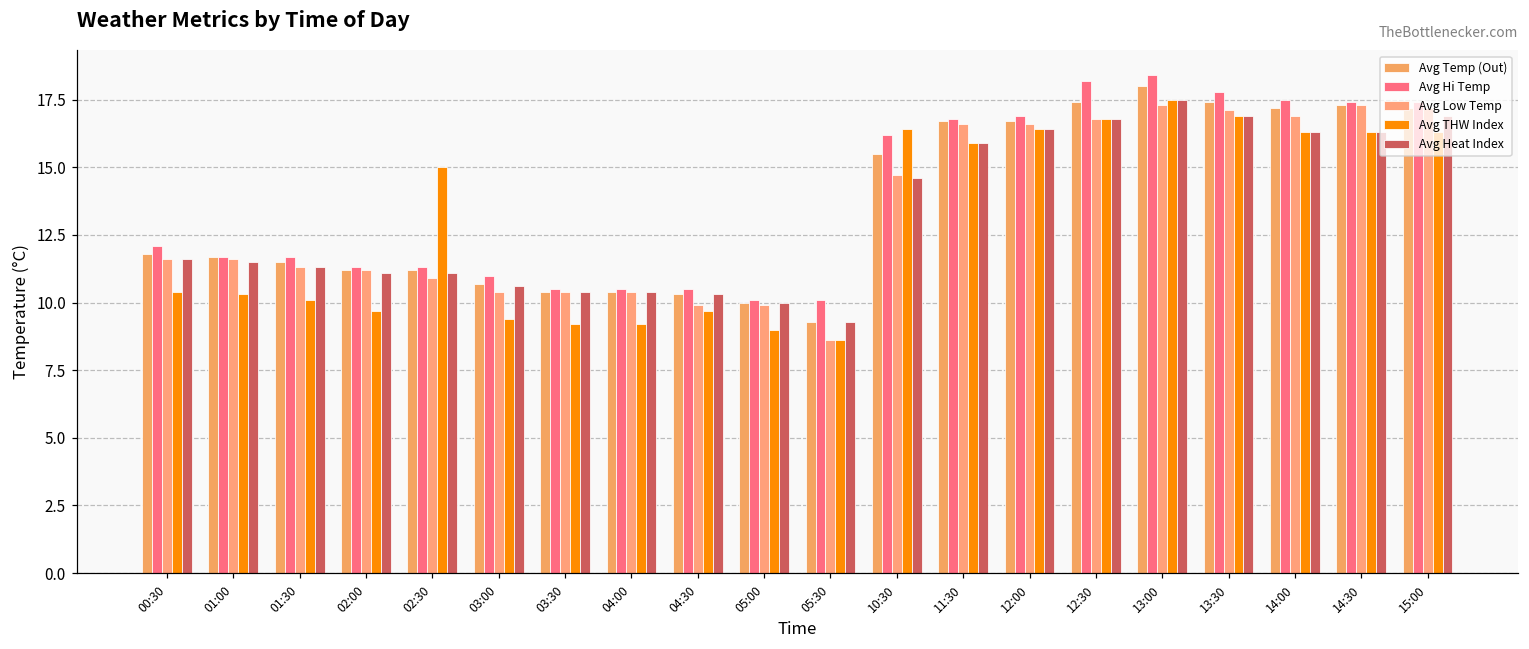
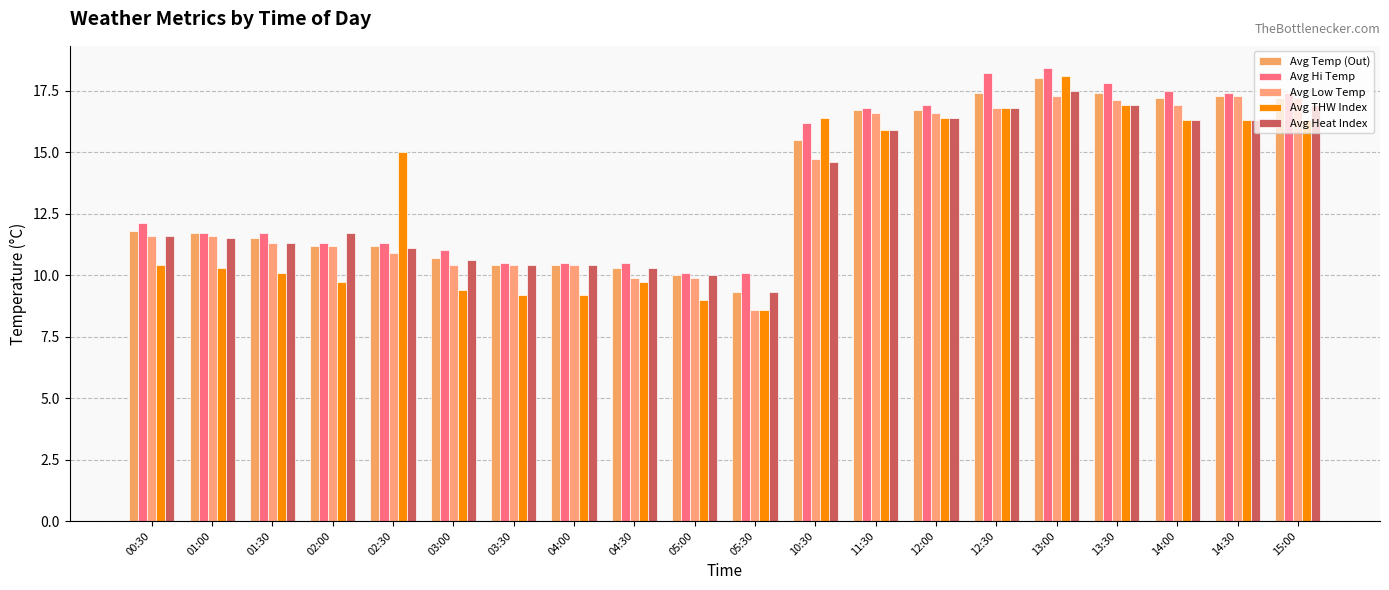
  {
    "Avg THW Index": {
      "00:30": 10.4,
      "01:00": 10.3,
      "01:30": 10.1,
      "02:00": 9.7,
      "02:30": 15.0,
      "03:00": 9.4,
      "03:30": 9.2,
      "04:00": 9.2,
      "04:30": 9.7,
      "05:00": 9.0,
      "05:30": 8.6,
      "10:30": 16.4,
      "11:30": 15.9,
      "12:00": 16.4,
      "12:30": 16.8,
-     "13:00": 17.5,
+     "13:00": 18.1,
      "13:30": 16.9,
      "14:00": 16.3,
      "14:30": 16.3
    },
    "Avg Heat Index": {
      "00:30": 11.6,
      "01:00": 11.5,
      "01:30": 11.3,
-     "02:00": 11.1,
+     "02:00": 11.7,
      "02:30": 11.1,
      "03:00": 10.6,
      "03:30": 10.4,
      "04:00": 10.4,
      "04:30": 10.3,
      "05:00": 10.0,
      "05:30": 9.3,
      "10:30": 14.6,
      "11:30": 15.9,
      "12:00": 16.4,
      "12:30": 16.8,
      "13:00": 17.5,
      "13:30": 16.9,
      "14:00": 16.3
    }
  }
